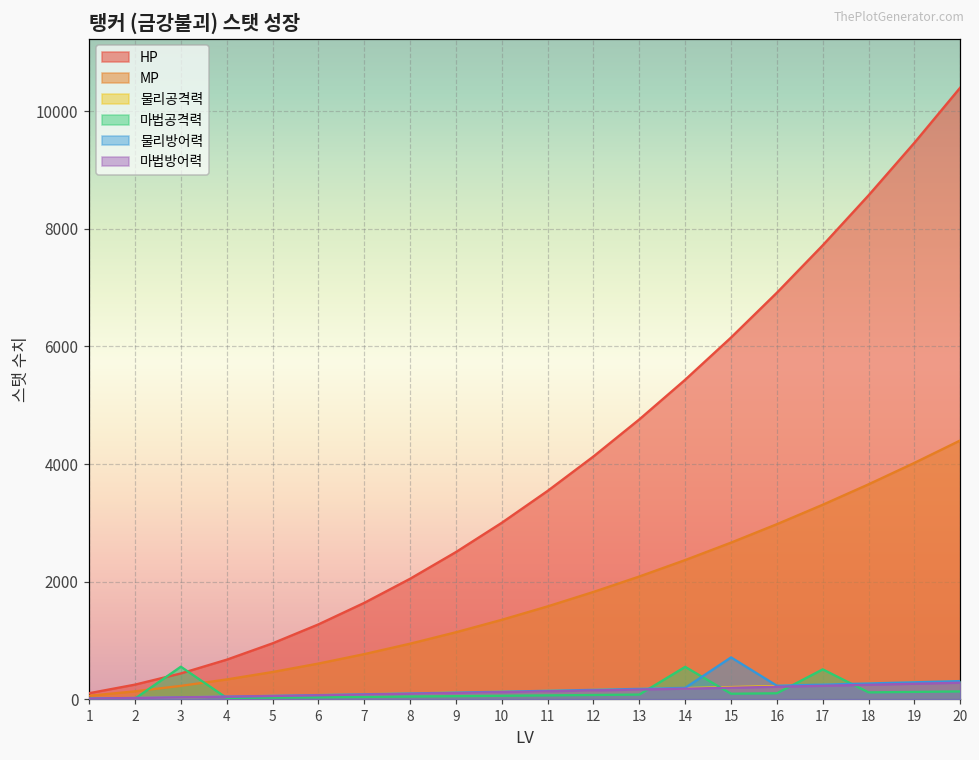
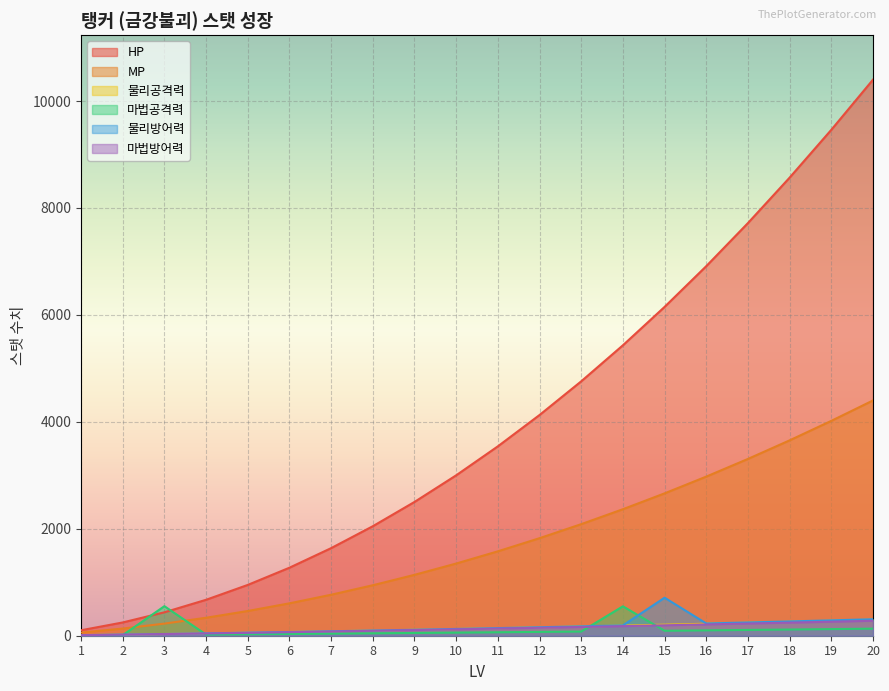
  {
    "마법공격력": {
      "3": 600,
      "9": 100,
      "10": 100,
      "11": 100,
      "12": 100,
      "13": 100,
      "14": 600,
      "15": 100,
      "16": 100,
-     "17": 500,
+     "17": 100,
      "18": 100,
      "19": 100,
      "20": 100
    },
    "물리방어력": {
      "15": 700
    }
  }
